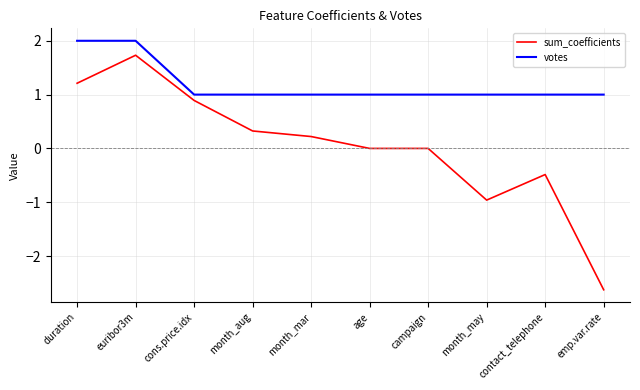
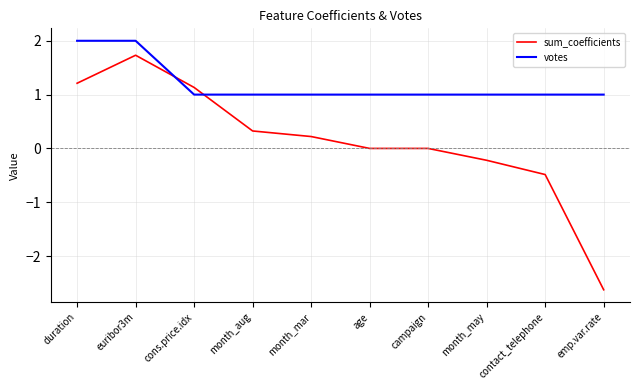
  {
    "sum_coefficients": {
      "duration": 1.2,
      "euribor3m": 1.7,
-     "cons.price.idx": 0.9,
+     "cons.price.idx": 1.1,
      "month_aug": 0.3,
      "month_mar": 0.2,
      "age": 0.0,
      "campaign": 0.0,
-     "month_may": -1.0,
+     "month_may": -0.2,
      "contact_telephone": -0.5,
      "emp.var.rate": -2.6
    },
    "votes": {
      "duration": 2.0,
      "euribor3m": 2.0,
      "cons.price.idx": 1.0,
      "month_aug": 1.0,
      "month_mar": 1.0,
      "age": 1.0,
      "campaign": 1.0,
      "month_may": 1.0,
      "contact_telephone": 1.0,
      "emp.var.rate": 1.0
    }
  }
